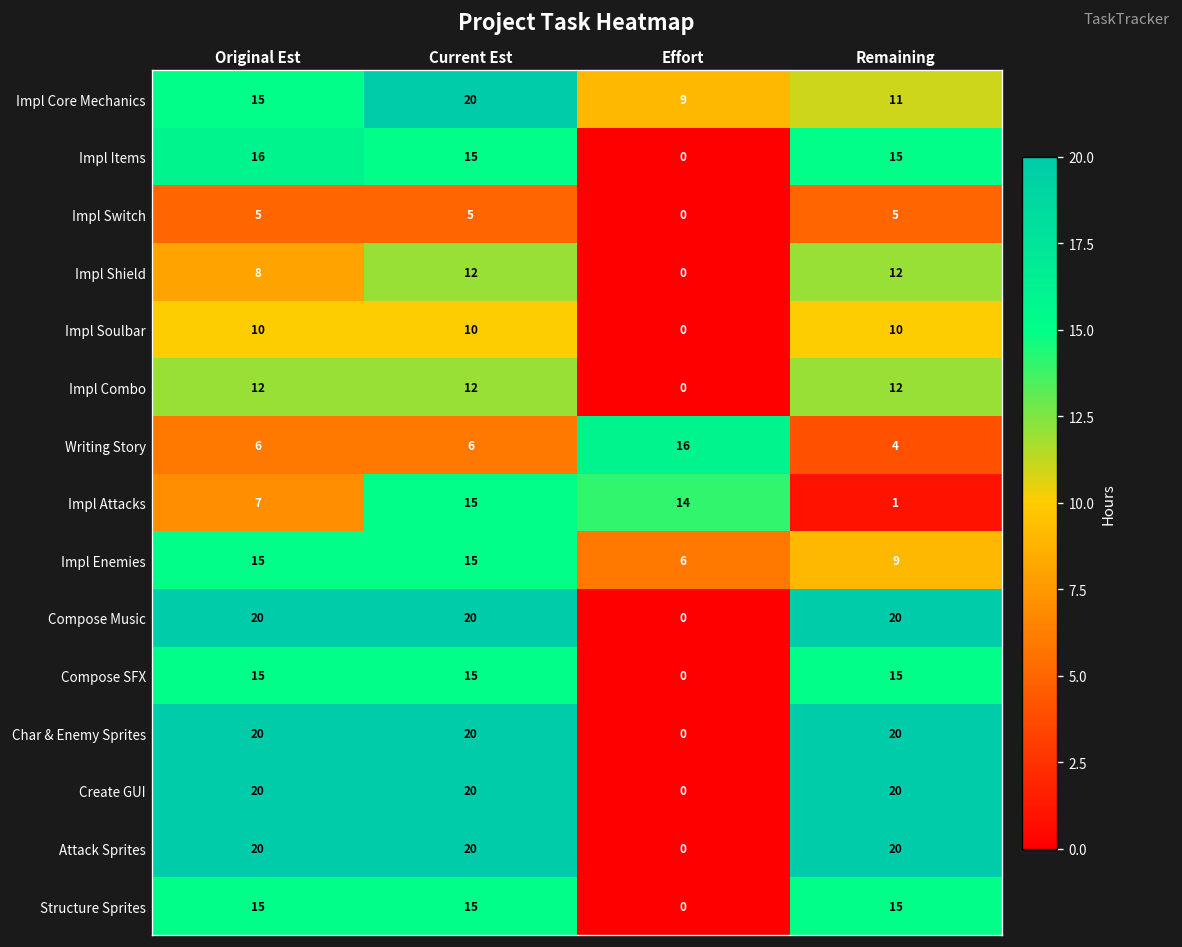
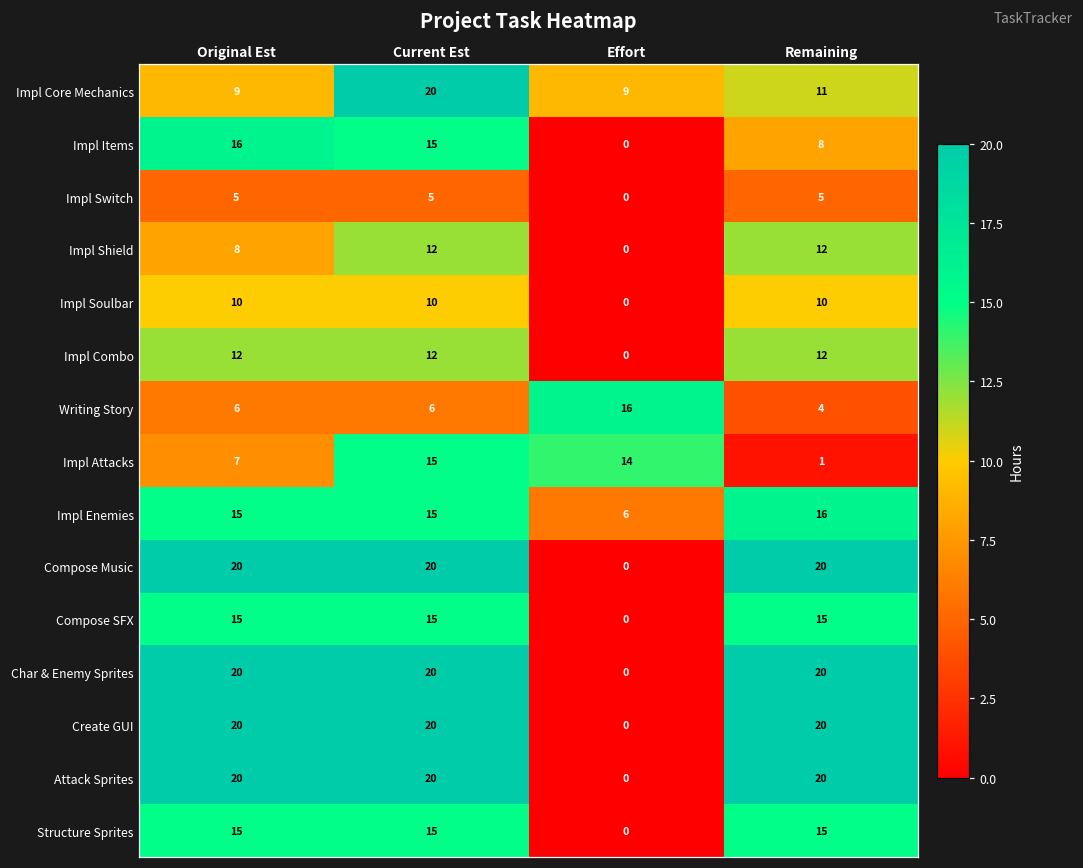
  {
    "Impl Core Mechanics": {
-     "Original Est": 15,
+     "Original Est": 9,
      "Current Est": 20,
      "Effort": 9,
      "Remaining": 11
    },
    "Impl Items": {
      "Original Est": 16,
      "Current Est": 15,
      "Effort": 0,
-     "Remaining": 15
+     "Remaining": 8
    },
    "Impl Switch": {
      "Original Est": 5,
      "Current Est": 5,
      "Effort": 0,
      "Remaining": 5
    },
    "Impl Shield": {
      "Original Est": 8,
      "Current Est": 12,
      "Effort": 0,
      "Remaining": 12
    },
    "Impl Soulbar": {
      "Original Est": 10,
      "Current Est": 10,
      "Effort": 0,
      "Remaining": 10
    },
    "Impl Combo": {
      "Original Est": 12,
      "Current Est": 12,
      "Effort": 0,
      "Remaining": 12
    },
    "Writing Story": {
      "Original Est": 6,
      "Current Est": 6,
      "Effort": 16,
      "Remaining": 4
    },
    "Impl Attacks": {
      "Original Est": 7,
      "Current Est": 15,
      "Effort": 14,
      "Remaining": 1
    },
    "Impl Enemies": {
      "Original Est": 15,
      "Current Est": 15,
      "Effort": 6,
-     "Remaining": 9
+     "Remaining": 16
    },
    "Compose Music": {
      "Original Est": 20,
      "Current Est": 20,
      "Effort": 0,
      "Remaining": 20
    },
    "Compose SFX": {
      "Original Est": 15,
      "Current Est": 15,
      "Effort": 0,
      "Remaining": 15
    },
    "Char & Enemy Sprites": {
      "Original Est": 20,
      "Current Est": 20,
      "Effort": 0,
      "Remaining": 20
    },
    "Create GUI": {
      "Original Est": 20,
      "Current Est": 20,
      "Effort": 0,
      "Remaining": 20
    },
    "Attack Sprites": {
      "Original Est": 20,
      "Current Est": 20,
      "Effort": 0,
      "Remaining": 20
    },
    "Structure Sprites": {
      "Original Est": 15,
      "Current Est": 15,
      "Effort": 0,
      "Remaining": 15
    }
  }
